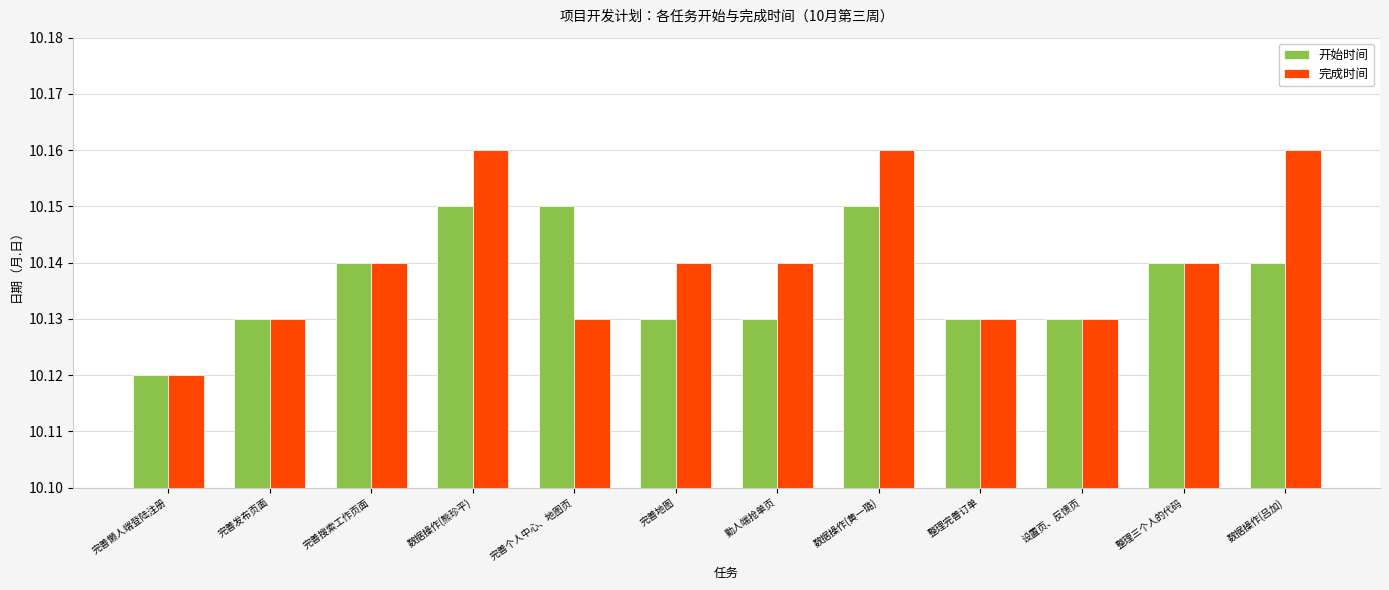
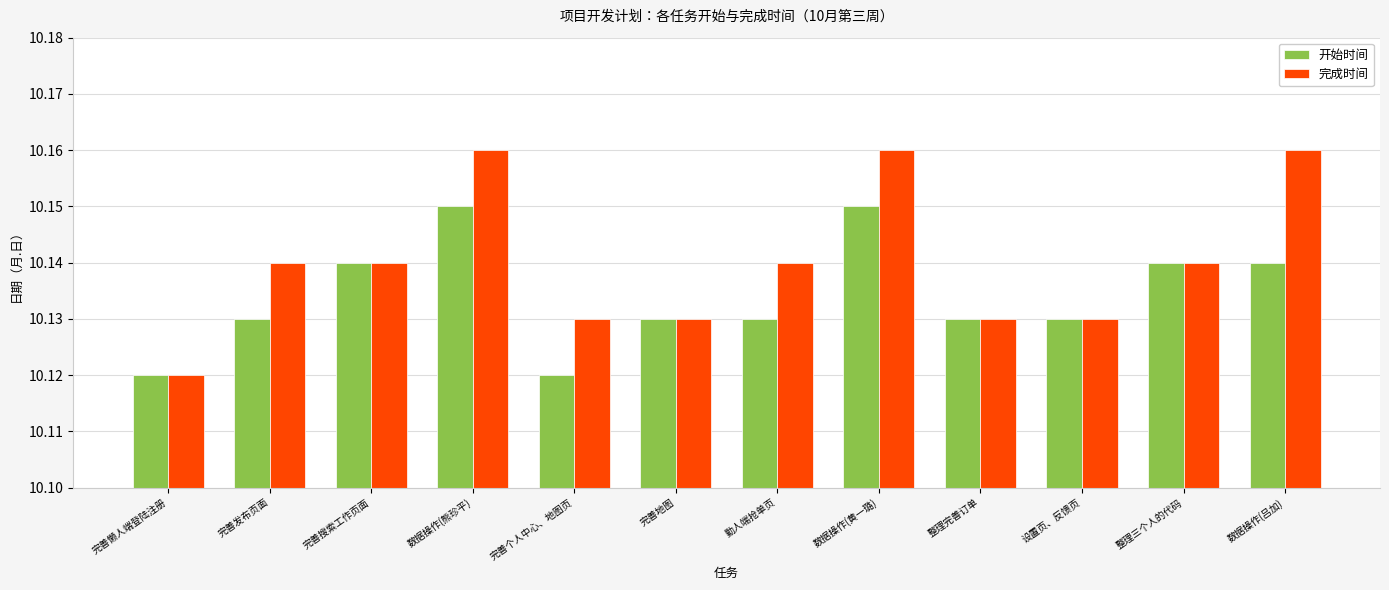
  {
    "开始时间": {
      "完善懒人端登陆注册": 10.12,
      "完善发布页面": 10.13,
      "完善搜索工作页面": 10.14,
      "数据操作(熊珍平)": 10.15,
-     "完善个人中心、地图页": 10.15,
+     "完善个人中心、地图页": 10.12,
      "完善地图": 10.13,
      "勤人端抢单页": 10.13,
      "数据操作(黄一璐)": 10.15,
      "整理完善订单": 10.13,
      "设置页、反馈页": 10.13,
      "整理三个人的代码": 10.14,
      "数据操作(吕加)": 10.14
    },
    "完成时间": {
      "完善懒人端登陆注册": 10.12,
-     "完善发布页面": 10.13,
+     "完善发布页面": 10.14,
      "完善搜索工作页面": 10.14,
      "数据操作(熊珍平)": 10.16,
      "完善个人中心、地图页": 10.13,
-     "完善地图": 10.14,
+     "完善地图": 10.13,
      "勤人端抢单页": 10.14,
      "数据操作(黄一璐)": 10.16,
      "整理完善订单": 10.13,
      "设置页、反馈页": 10.13,
      "整理三个人的代码": 10.14,
      "数据操作(吕加)": 10.16
    }
  }
